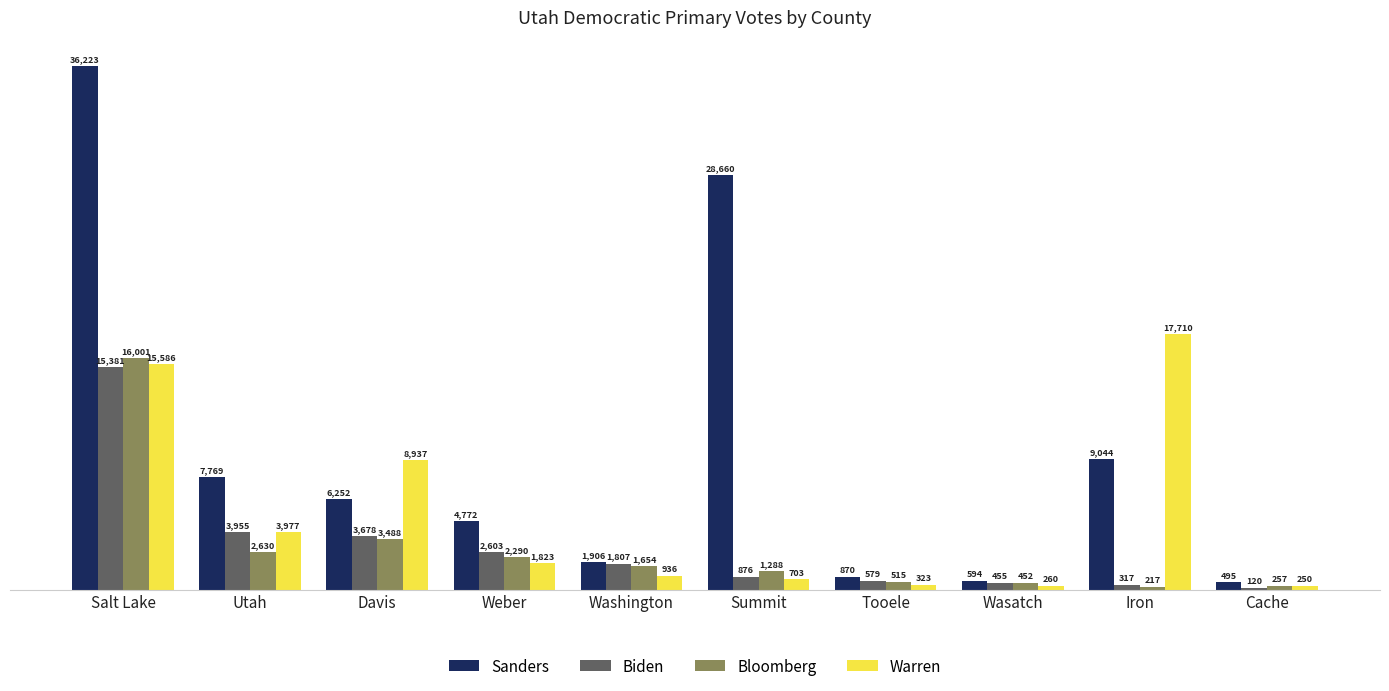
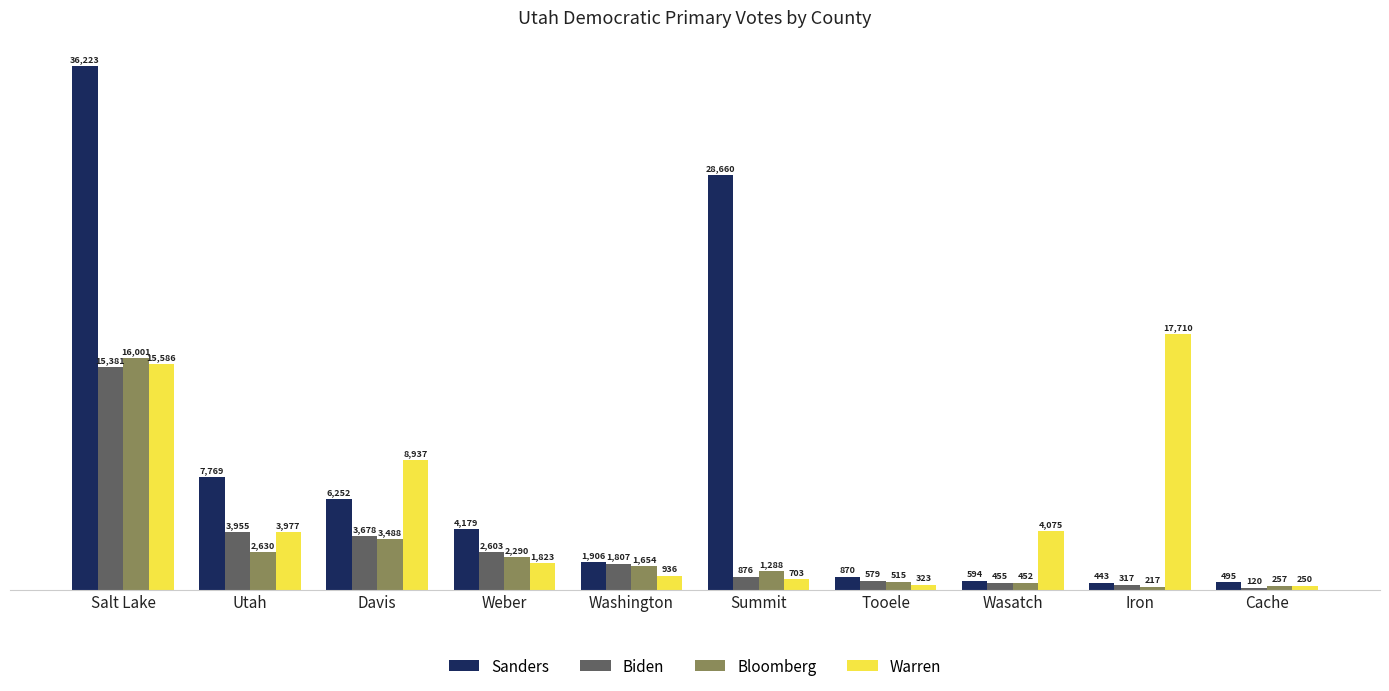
  {
    "Sanders": {
      "Salt Lake": "36,223",
      "Utah": "7,769",
      "Davis": "6,252",
-     "Weber": "4,772",
+     "Weber": "4,179",
      "Washington": "1,906",
      "Summit": "28,660",
      "Tooele": "870",
      "Wasatch": "594",
-     "Iron": "9,044",
+     "Iron": "443",
      "Cache": "495"
    },
    "Warren": {
      "Salt Lake": "15,586",
      "Utah": "3,977",
      "Davis": "8,937",
      "Weber": "1,823",
      "Washington": "936",
      "Summit": "703",
      "Tooele": "323",
-     "Wasatch": "260",
+     "Wasatch": "4,075",
      "Iron": "17,710",
      "Cache": "250"
    }
  }
